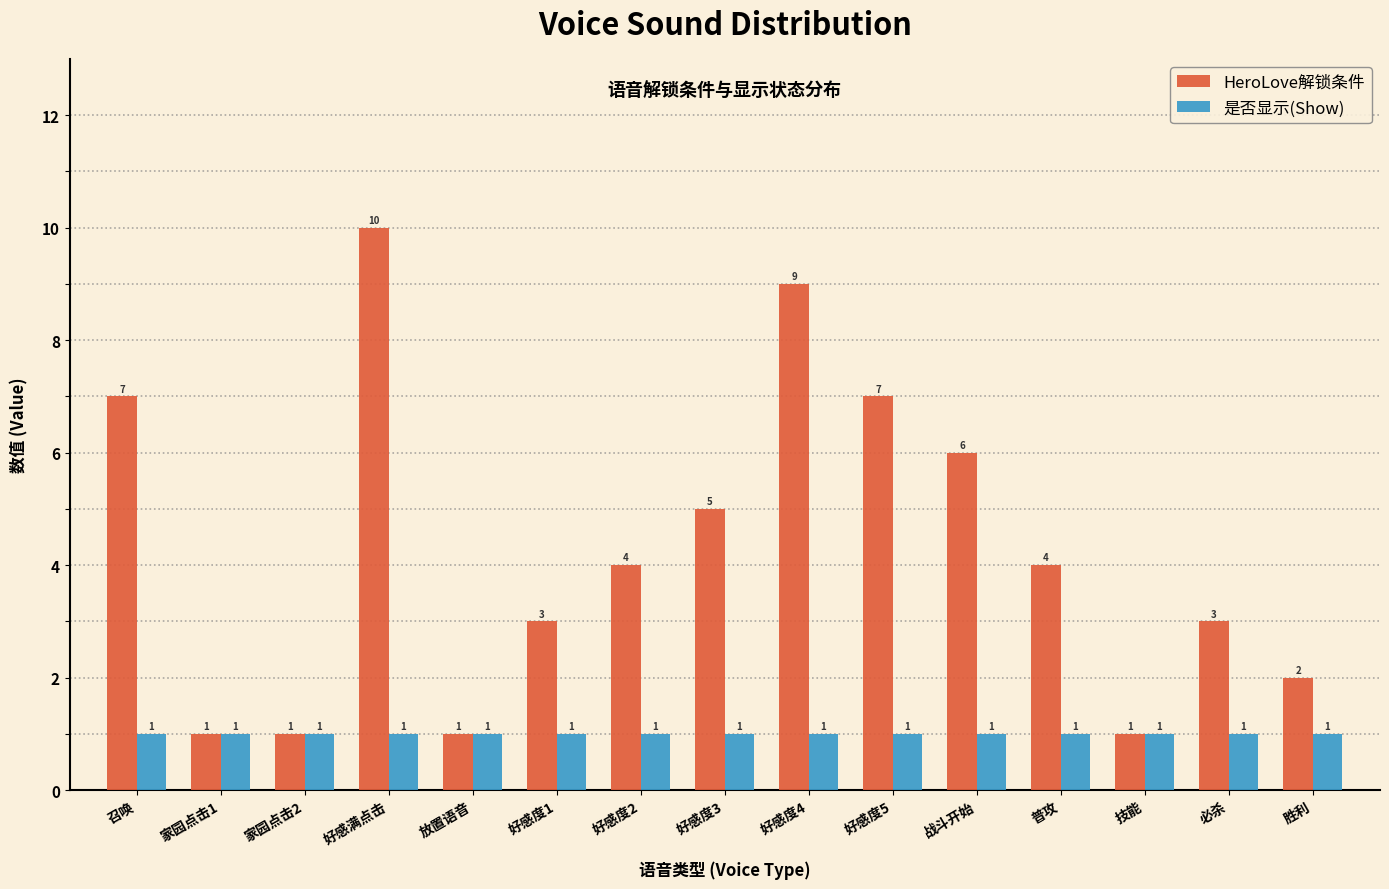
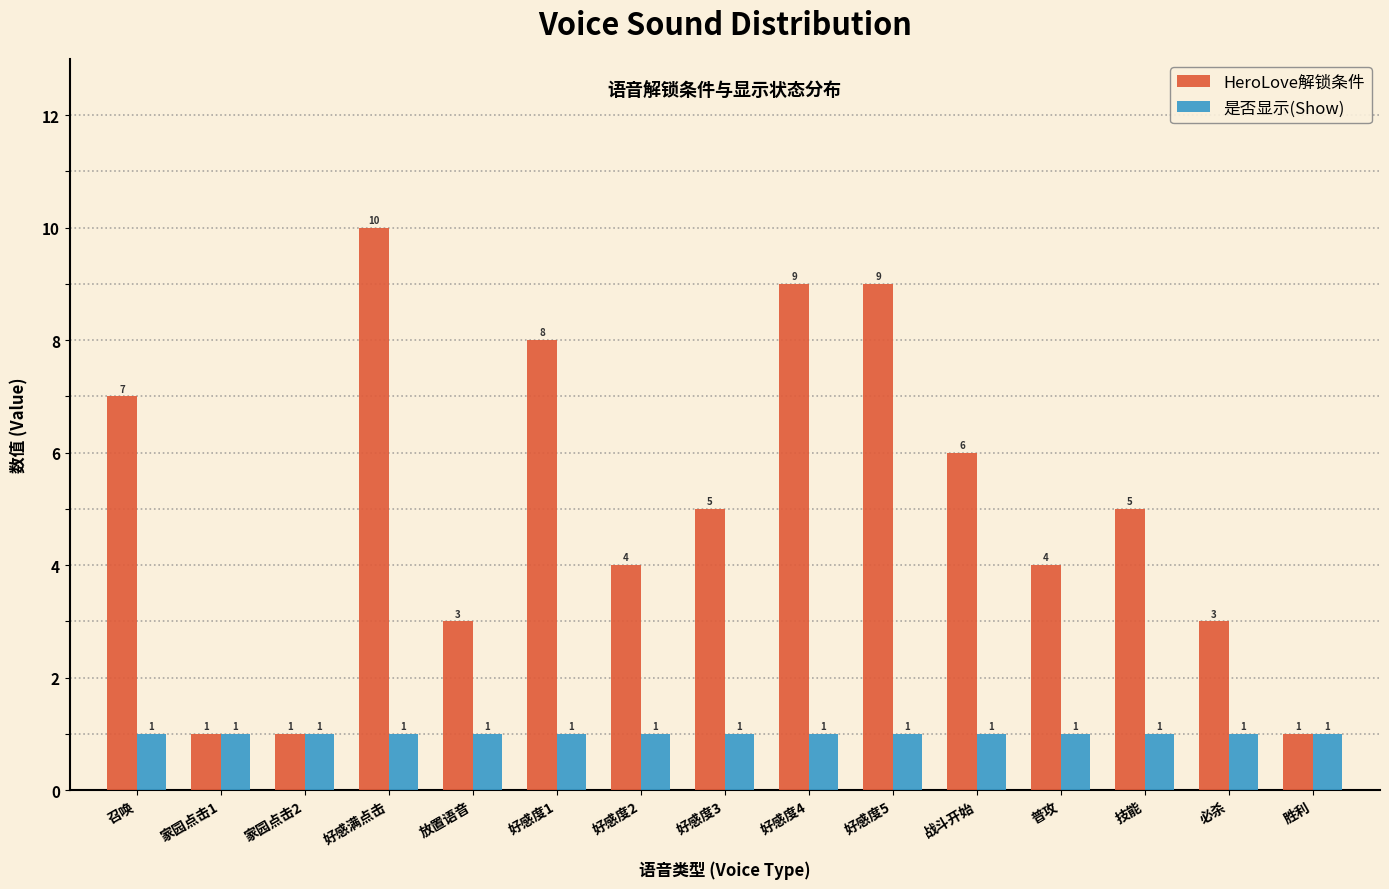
  {
    "HeroLove解锁条件": {
      "召唤": 7,
      "家园点击1": 1,
      "家园点击2": 1,
      "好感满点击": 10,
-     "放置语音": 1,
-     "好感度1": 3,
+     "放置语音": 3,
+     "好感度1": 8,
      "好感度2": 4,
      "好感度3": 5,
      "好感度4": 9,
-     "好感度5": 7,
+     "好感度5": 9,
      "战斗开始": 6,
      "普攻": 4,
-     "技能": 1,
+     "技能": 5,
      "必杀": 3,
-     "胜利": 2
+     "胜利": 1
    },
    "是否显示(Show)": {
      "召唤": 1,
      "家园点击1": 1,
      "家园点击2": 1,
      "好感满点击": 1,
      "放置语音": 1,
      "好感度1": 1,
      "好感度2": 1,
      "好感度3": 1,
      "好感度4": 1,
      "好感度5": 1,
      "战斗开始": 1,
      "普攻": 1,
      "技能": 1,
      "必杀": 1,
      "胜利": 1
    }
  }
